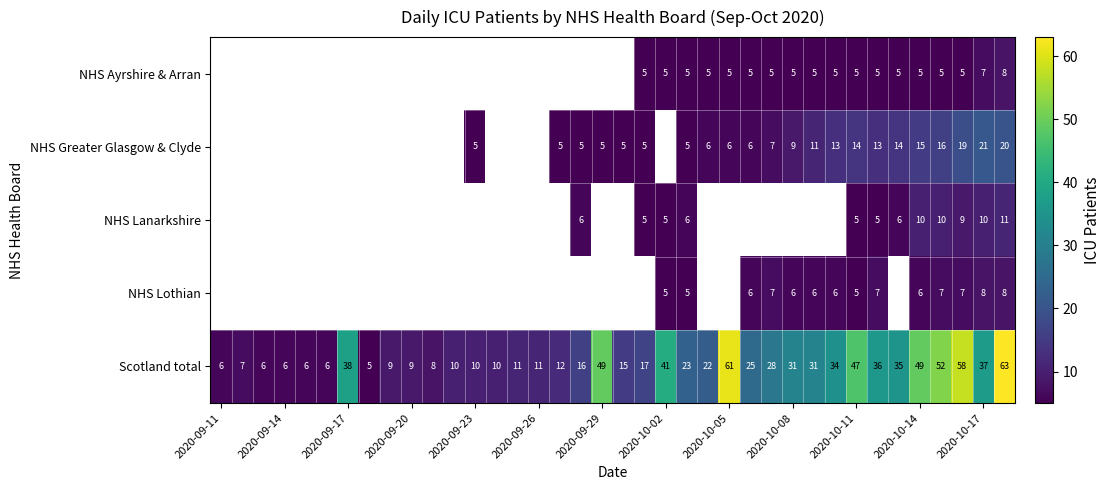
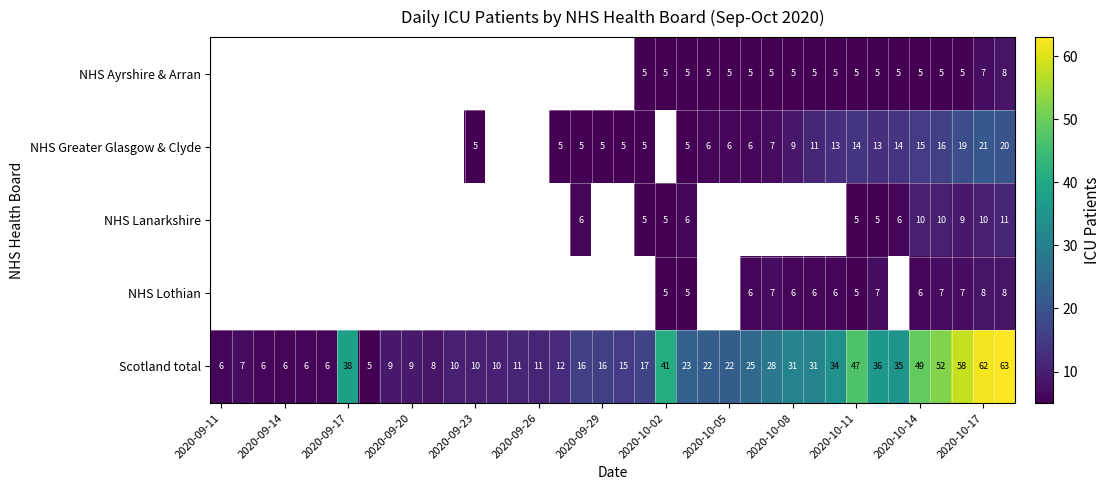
  {
    "NHS Ayrshire & Arran": {
      "2020-10-02": 5,
      "2020-10-05": 5,
      "2020-10-08": 5,
      "2020-10-11": 5,
      "2020-10-14": 5,
      "2020-10-17": 7
    },
    "NHS Greater Glasgow & Clyde": {
      "2020-09-23": 5,
      "2020-09-29": 5,
      "2020-10-05": 6,
      "2020-10-08": 9,
      "2020-10-11": 14,
      "2020-10-14": 15,
      "2020-10-17": 21
    },
    "NHS Lanarkshire": {
      "2020-10-02": 5,
      "2020-10-11": 5,
      "2020-10-14": 10,
      "2020-10-17": 10
    },
    "NHS Lothian": {
      "2020-10-02": 5,
      "2020-10-08": 6,
      "2020-10-11": 5,
      "2020-10-14": 6,
      "2020-10-17": 8
    },
    "Scotland total": {
      "2020-09-11": 6,
      "2020-09-14": 6,
      "2020-09-17": 38,
      "2020-09-20": 9,
      "2020-09-23": 10,
      "2020-09-26": 11,
-     "2020-09-29": 49,
+     "2020-09-29": 16,
      "2020-10-02": 41,
-     "2020-10-05": 61,
+     "2020-10-05": 22,
      "2020-10-08": 31,
      "2020-10-11": 47,
      "2020-10-14": 49,
-     "2020-10-17": 37
+     "2020-10-17": 62
    }
  }
